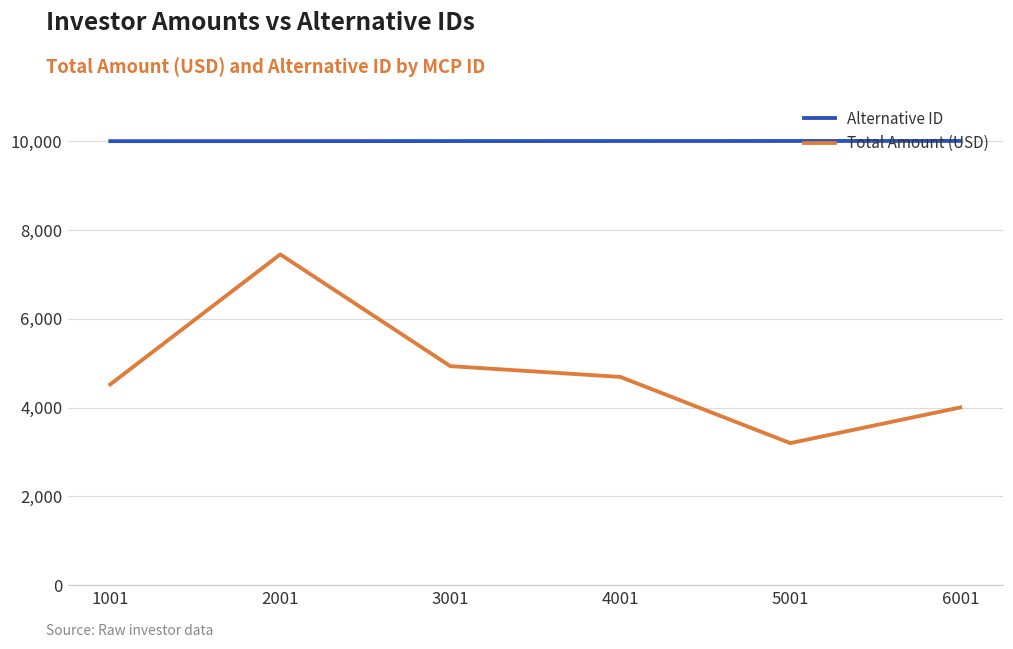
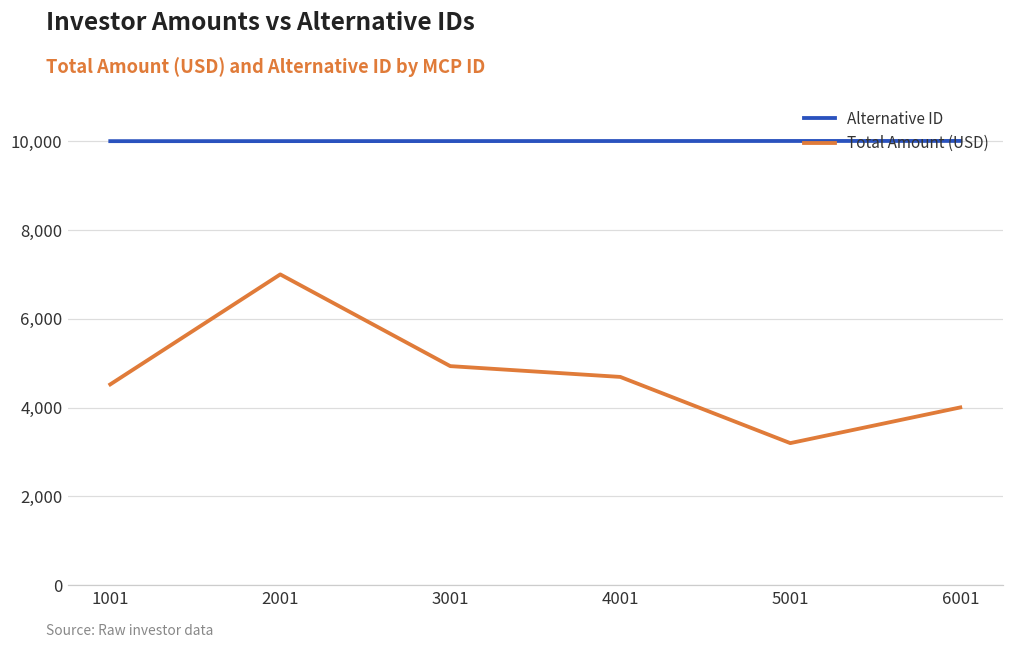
  {
    "Alternative ID": {
      "1001": "10,000",
      "2001": "10,000",
      "3001": "10,000",
      "4001": "10,000",
      "5001": "10,000",
      "6001": "10,000"
    },
    "Total Amount (USD)": {
      "1001": "4,500",
-     "2001": "7,500",
+     "2001": "7,000",
      "3001": "4,900",
      "4001": "4,700",
      "5001": "3,200",
      "6001": "4,000"
    }
  }
